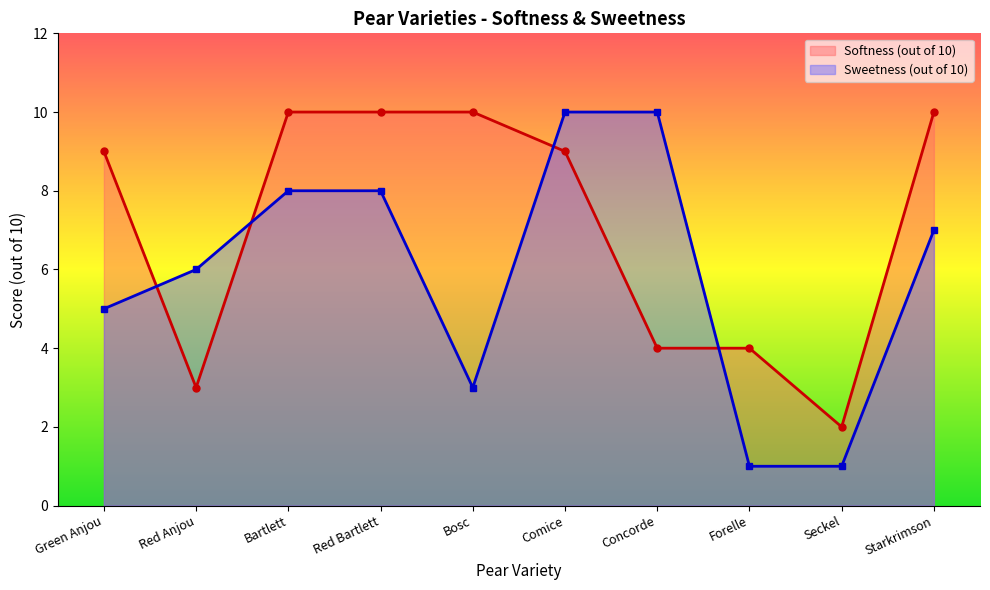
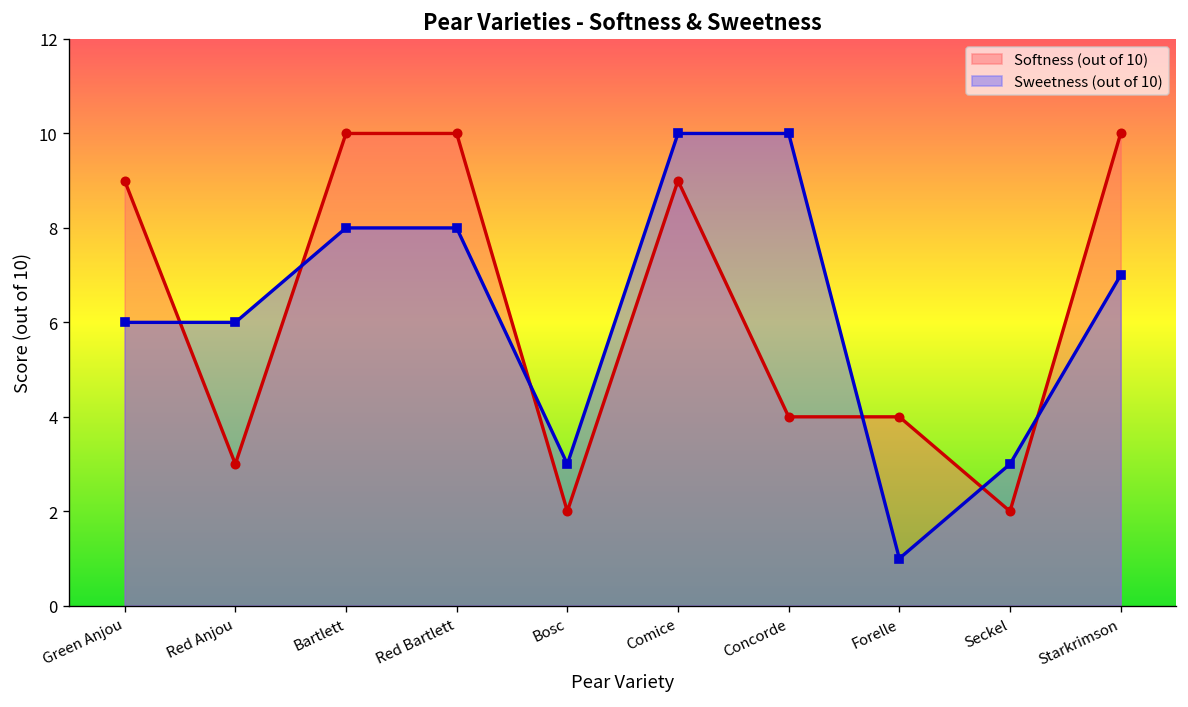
  {
    "Softness (out of 10)": {
      "Green Anjou": 9,
      "Red Anjou": 3,
      "Bartlett": 10,
      "Red Bartlett": 10,
-     "Bosc": 10,
+     "Bosc": 2,
      "Comice": 9,
      "Concorde": 4,
      "Forelle": 4,
      "Seckel": 2,
      "Starkrimson": 10
    },
    "Sweetness (out of 10)": {
-     "Green Anjou": 5,
+     "Green Anjou": 6,
      "Red Anjou": 6,
      "Bartlett": 8,
      "Red Bartlett": 8,
      "Bosc": 3,
      "Comice": 10,
      "Concorde": 10,
      "Forelle": 1,
-     "Seckel": 1,
+     "Seckel": 3,
      "Starkrimson": 7
    }
  }
